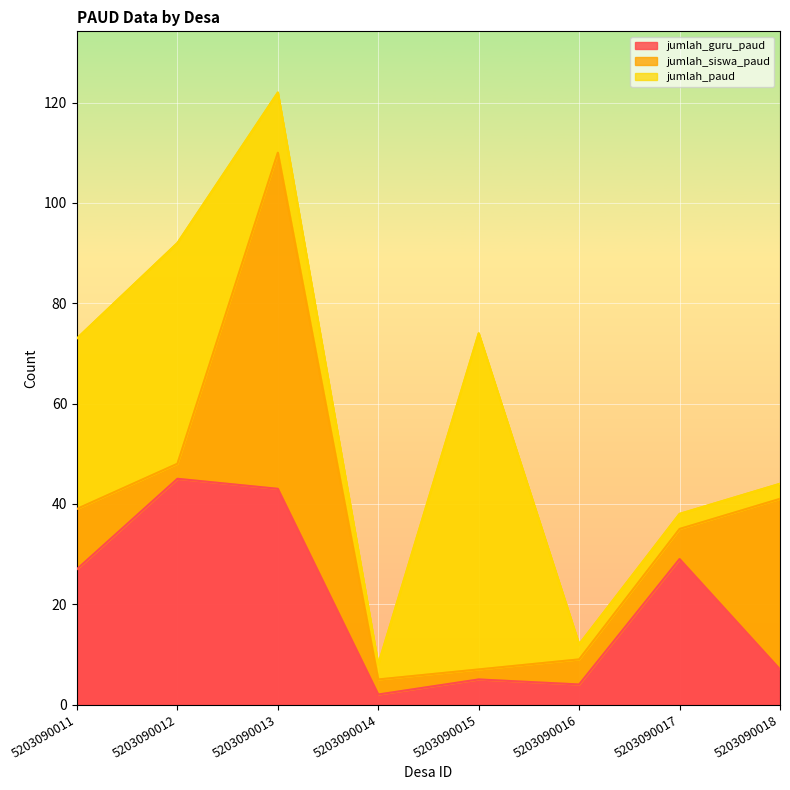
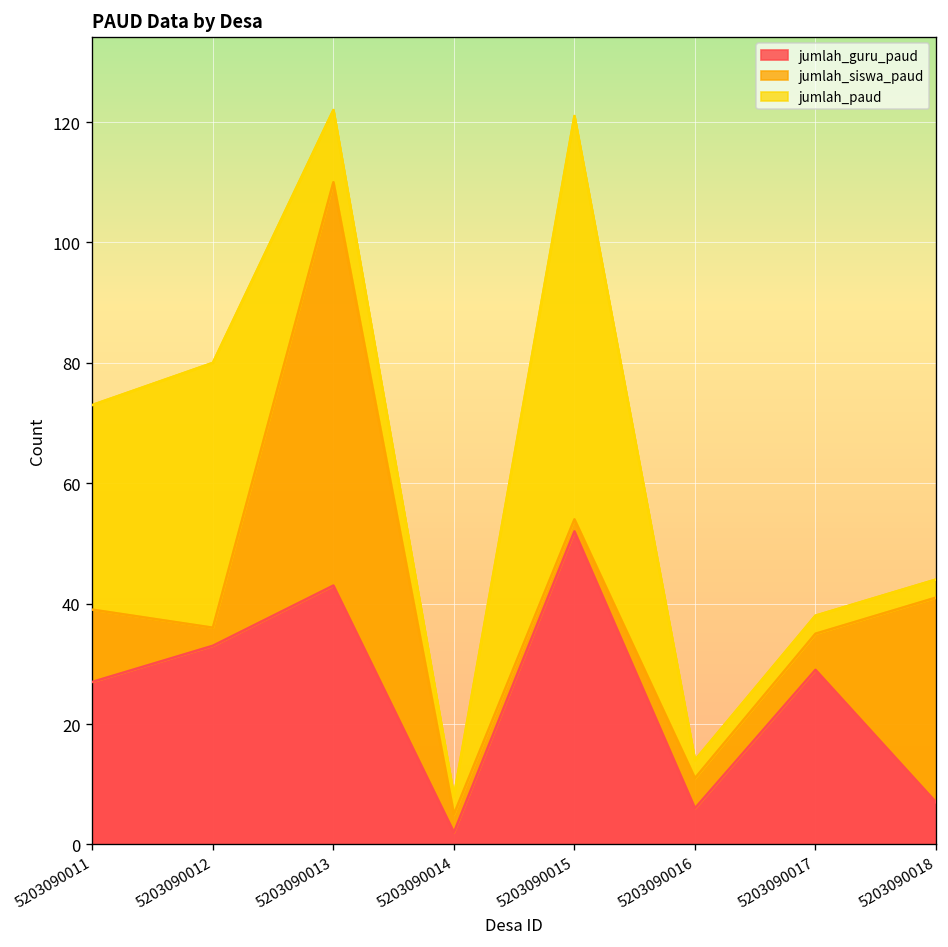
  {
    "jumlah_guru_paud": {
      "5203090011": 27,
-     "5203090012": 45,
+     "5203090012": 33,
      "5203090013": 43,
      "5203090014": 2,
-     "5203090015": 5,
-     "5203090016": 4,
+     "5203090015": 52,
+     "5203090016": 6,
      "5203090017": 29,
      "5203090018": 7
    }
  }
